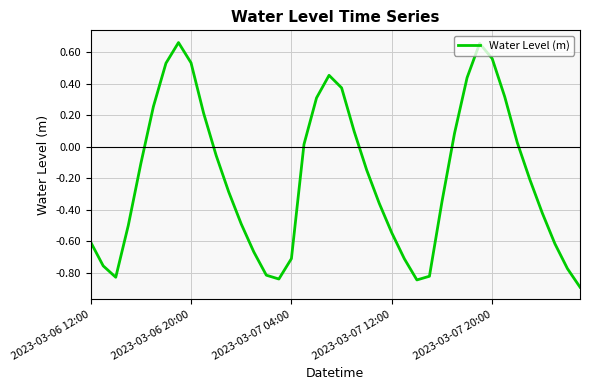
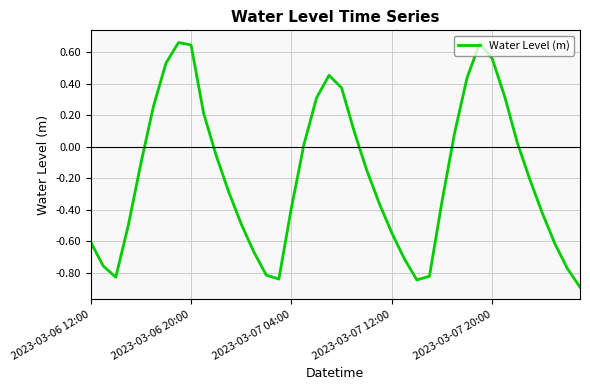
  {
    "2023-03-06 12:00": -0.61,
-   "2023-03-06 20:00": 0.53,
-   "2023-03-07 04:00": -0.71,
+   "2023-03-06 20:00": 0.65,
+   "2023-03-07 04:00": -0.39,
    "2023-03-07 12:00": -0.55,
    "2023-03-07 20:00": 0.56
  }
